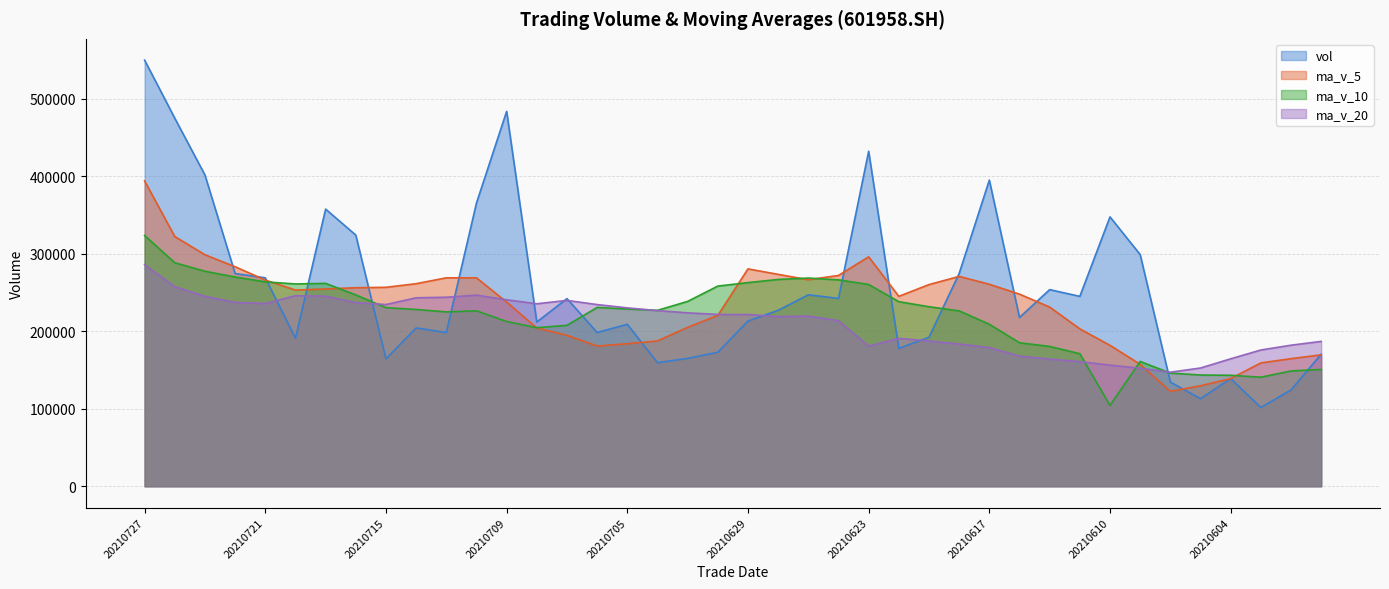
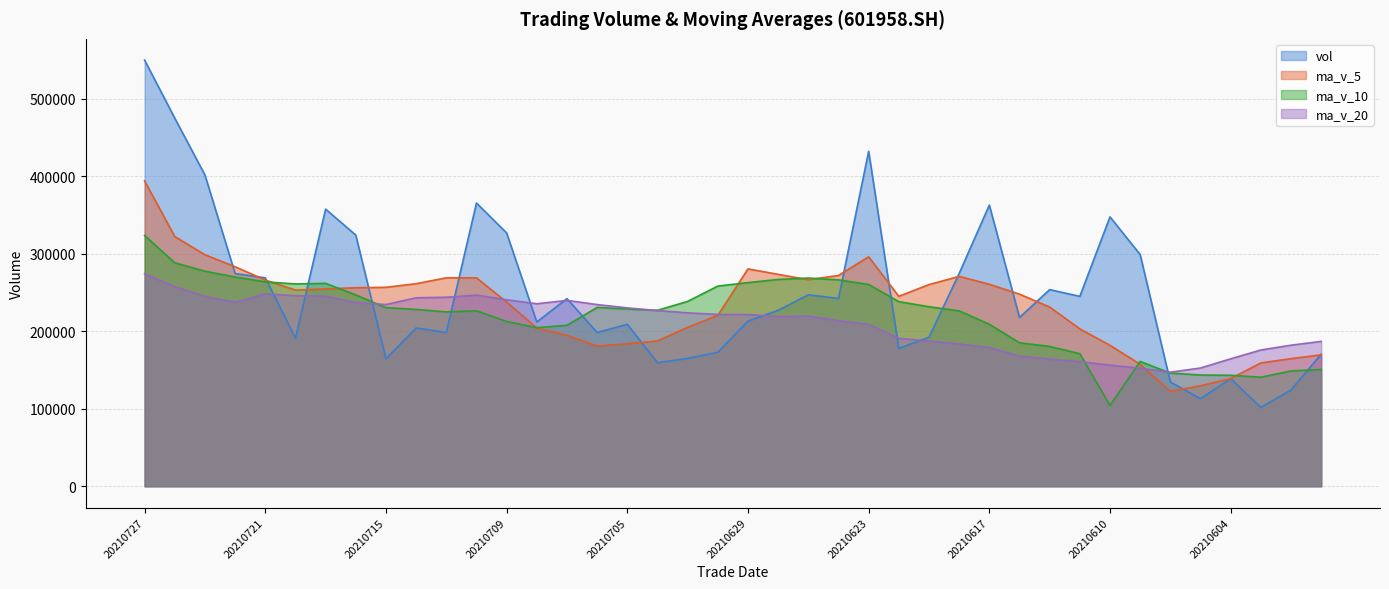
  {
    "vol": {
      "20210727": 550000,
      "20210715": 160000,
-     "20210709": 480000,
+     "20210709": 330000,
      "20210705": 210000,
      "20210629": 210000,
      "20210623": 430000,
-     "20210617": 390000,
+     "20210617": 360000,
      "20210610": 350000
    },
    "ma_v_5": {
      "20210727": 390000,
      "20210715": 260000,
      "20210705": 180000,
      "20210629": 280000,
      "20210623": 300000,
      "20210617": 260000,
      "20210610": 180000
    },
    "ma_v_10": {
      "20210727": 320000,
      "20210715": 230000,
      "20210709": 210000,
      "20210629": 260000,
      "20210623": 260000,
      "20210617": 210000,
      "20210610": 100000,
      "20210604": 140000
    },
    "ma_v_20": {
-     "20210727": 290000,
-     "20210721": 240000,
+     "20210727": 270000,
+     "20210721": 250000,
      "20210715": 230000,
      "20210629": 220000,
-     "20210623": 180000,
+     "20210623": 210000,
      "20210617": 180000,
      "20210610": 160000,
      "20210604": 160000
    }
  }
